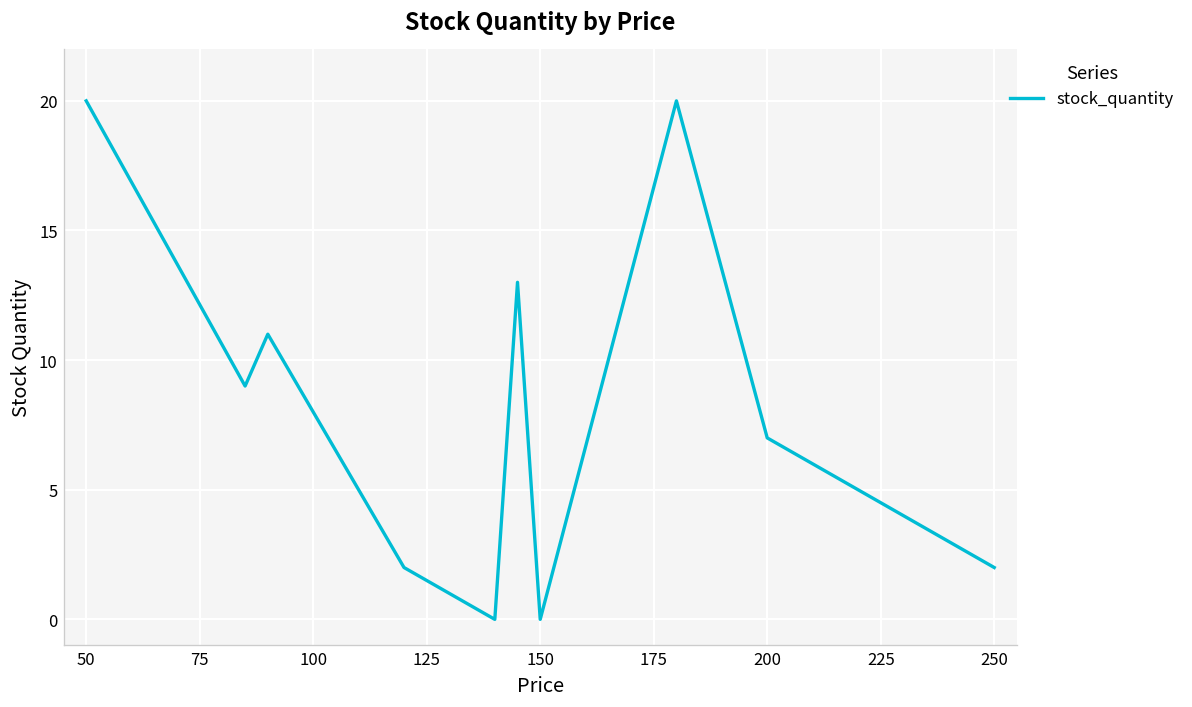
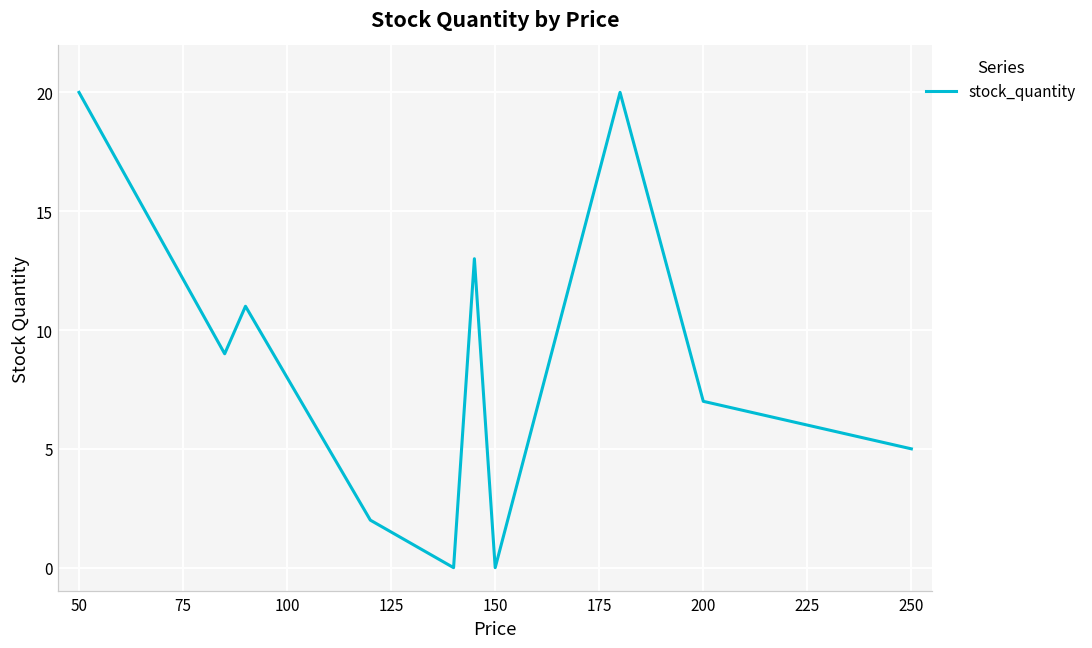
  {
    "50": 20,
    "150": 0,
    "200": 7,
-   "250": 2
+   "250": 5
  }
